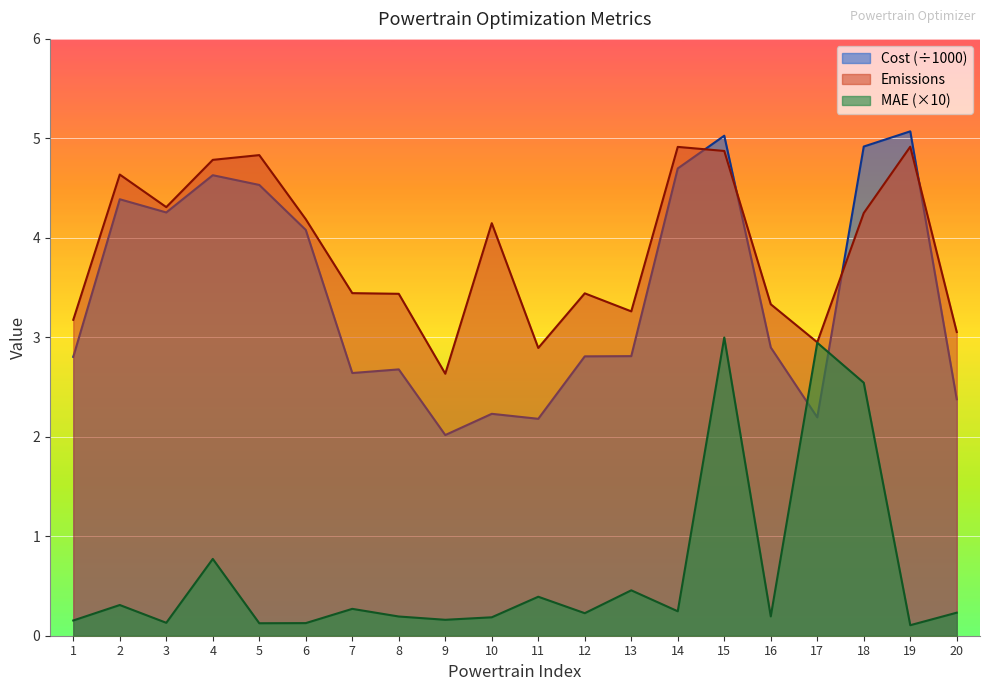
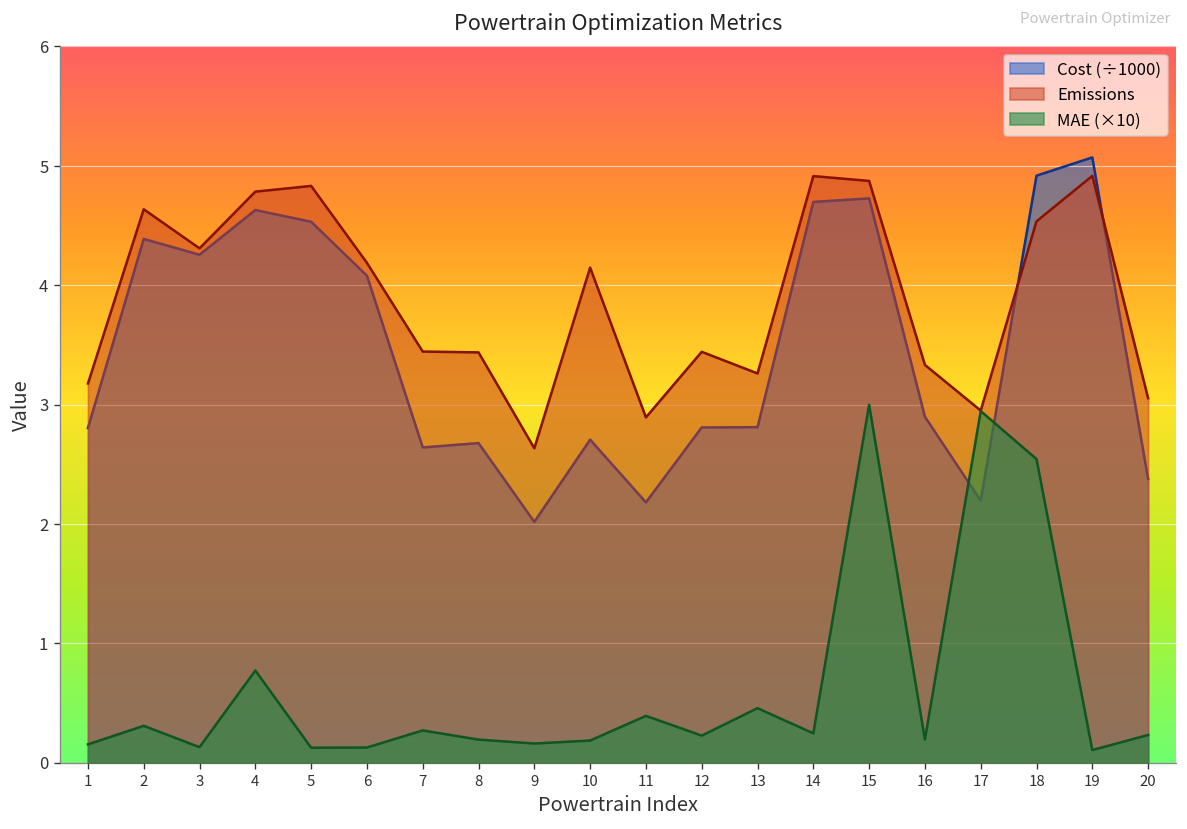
  {
    "Cost (÷1000)": {
      "1": 2.8,
      "2": 4.4,
      "3": 4.3,
      "4": 4.6,
      "5": 4.5,
      "6": 4.1,
      "7": 2.6,
      "8": 2.7,
      "9": 2.0,
-     "10": 2.2,
+     "10": 2.7,
      "11": 2.2,
      "12": 2.8,
      "13": 2.8,
      "14": 4.7,
-     "15": 5.0,
+     "15": 4.7,
      "16": 2.9,
      "17": 2.2,
      "18": 4.9,
      "19": 5.1,
      "20": 2.4
    },
    "Emissions": {
      "1": 3.2,
      "2": 4.6,
      "3": 4.3,
      "4": 4.8,
      "5": 4.8,
      "6": 4.2,
      "7": 3.4,
      "8": 3.4,
      "9": 2.6,
      "10": 4.1,
      "11": 2.9,
      "12": 3.4,
      "13": 3.3,
      "14": 4.9,
      "15": 4.9,
      "16": 3.3,
-     "18": 4.2,
+     "18": 4.5,
      "19": 4.9,
      "20": 3.1
    },
    "MAE (×10)": {
      "1": 0.2,
      "2": 0.3,
      "3": 0.1,
      "4": 0.8,
      "5": 0.1,
      "6": 0.1,
      "7": 0.3,
      "8": 0.2,
      "9": 0.2,
      "10": 0.2,
      "11": 0.4,
      "12": 0.2,
      "13": 0.5,
      "14": 0.2,
      "15": 3.0,
      "16": 0.2,
      "18": 2.5,
      "19": 0.1,
      "20": 0.2
    }
  }
